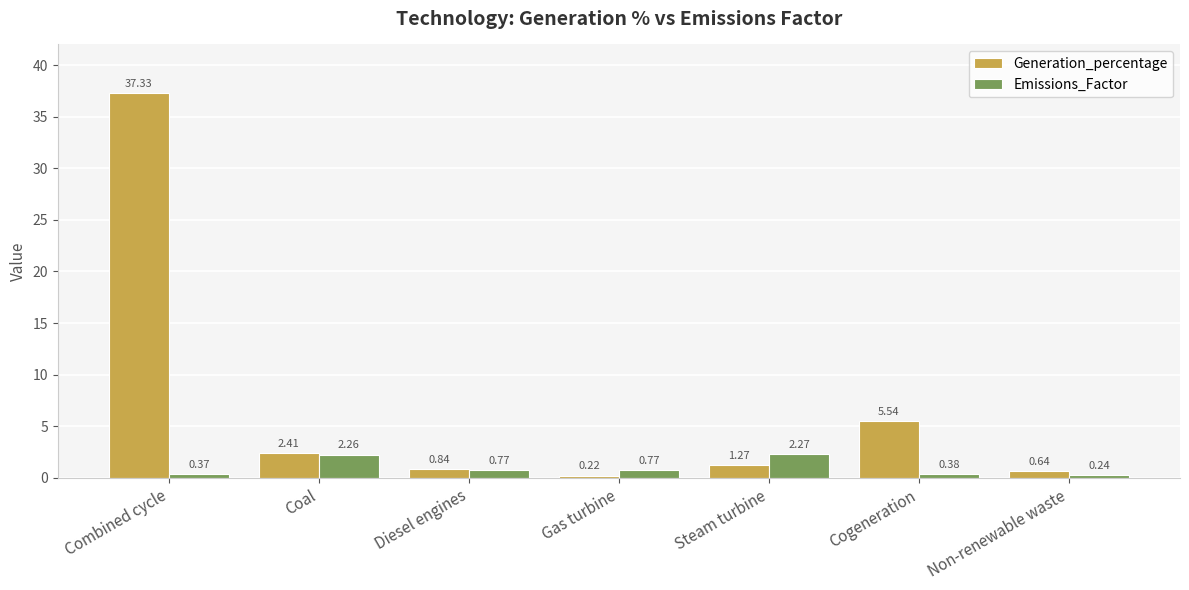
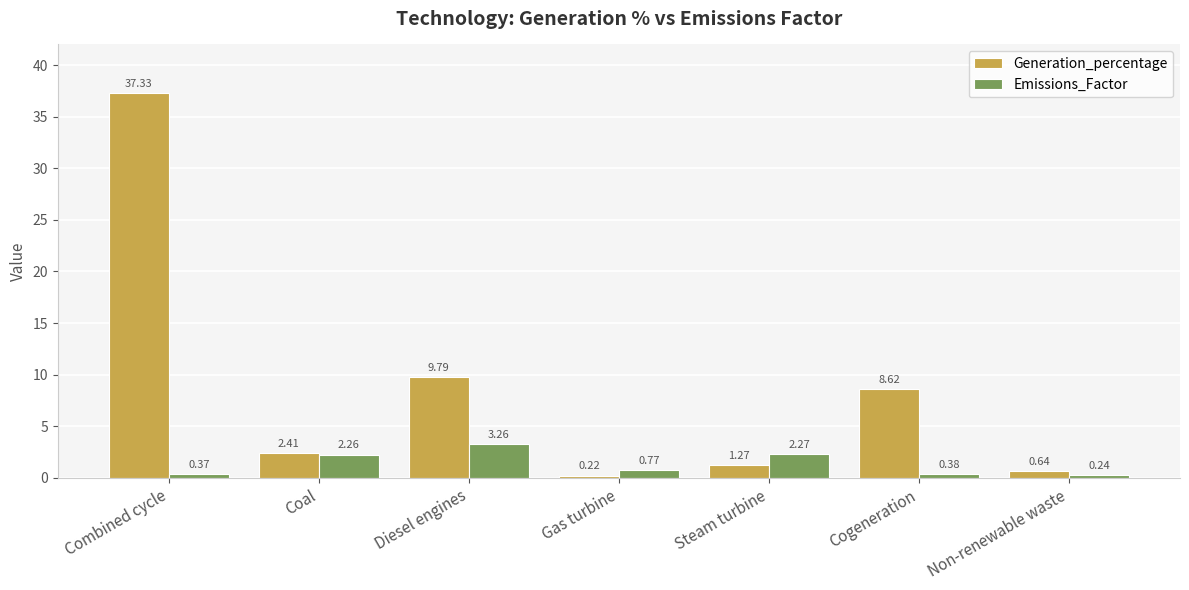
  {
    "Generation_percentage": {
      "Combined cycle": 37.33,
      "Coal": 2.41,
-     "Diesel engines": 0.84,
+     "Diesel engines": 9.79,
      "Gas turbine": 0.22,
      "Steam turbine": 1.27,
-     "Cogeneration": 5.54,
+     "Cogeneration": 8.62,
      "Non-renewable waste": 0.64
    },
    "Emissions_Factor": {
      "Combined cycle": 0.37,
      "Coal": 2.26,
-     "Diesel engines": 0.77,
+     "Diesel engines": 3.26,
      "Gas turbine": 0.77,
      "Steam turbine": 2.27,
      "Cogeneration": 0.38,
      "Non-renewable waste": 0.24
    }
  }
